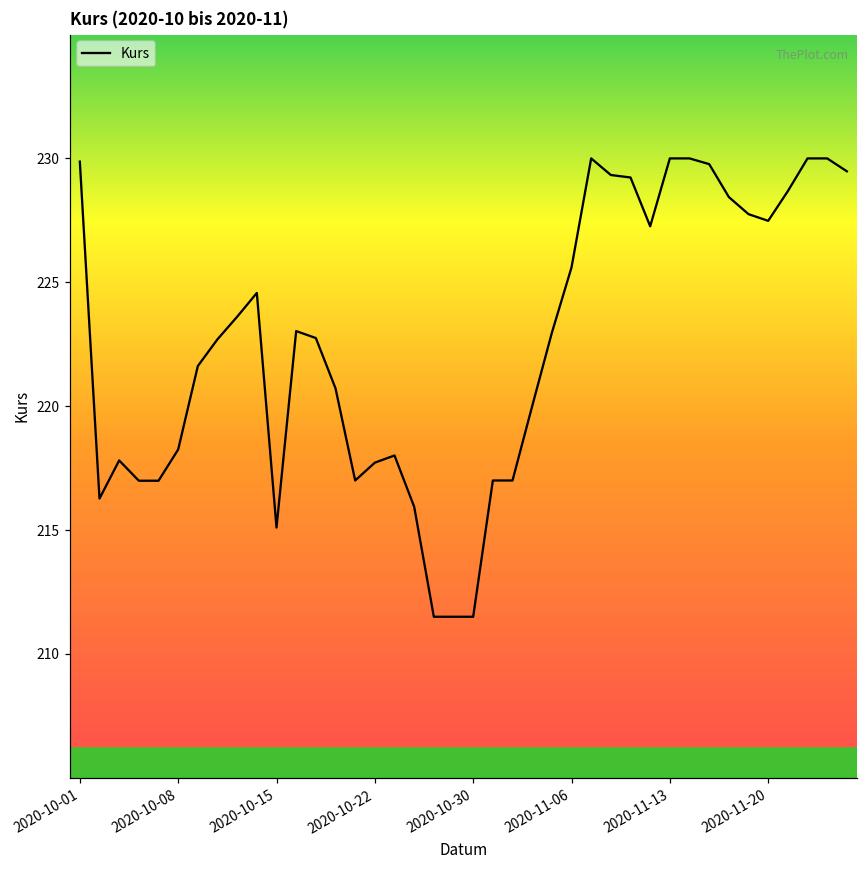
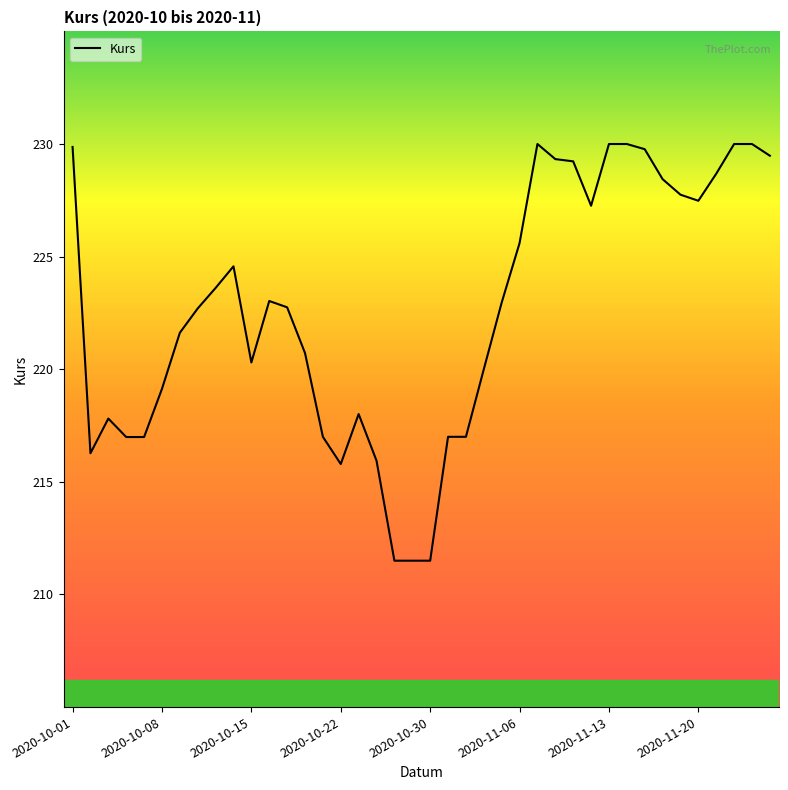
  {
    "2020-10-01": 229.9,
-   "2020-10-08": 218.3,
-   "2020-10-15": 215.1,
-   "2020-10-22": 217.7,
+   "2020-10-08": 219.1,
+   "2020-10-15": 220.3,
+   "2020-10-22": 215.8,
    "2020-10-30": 211.5,
    "2020-11-06": 225.6,
    "2020-11-13": 230.0,
    "2020-11-20": 227.5
  }
